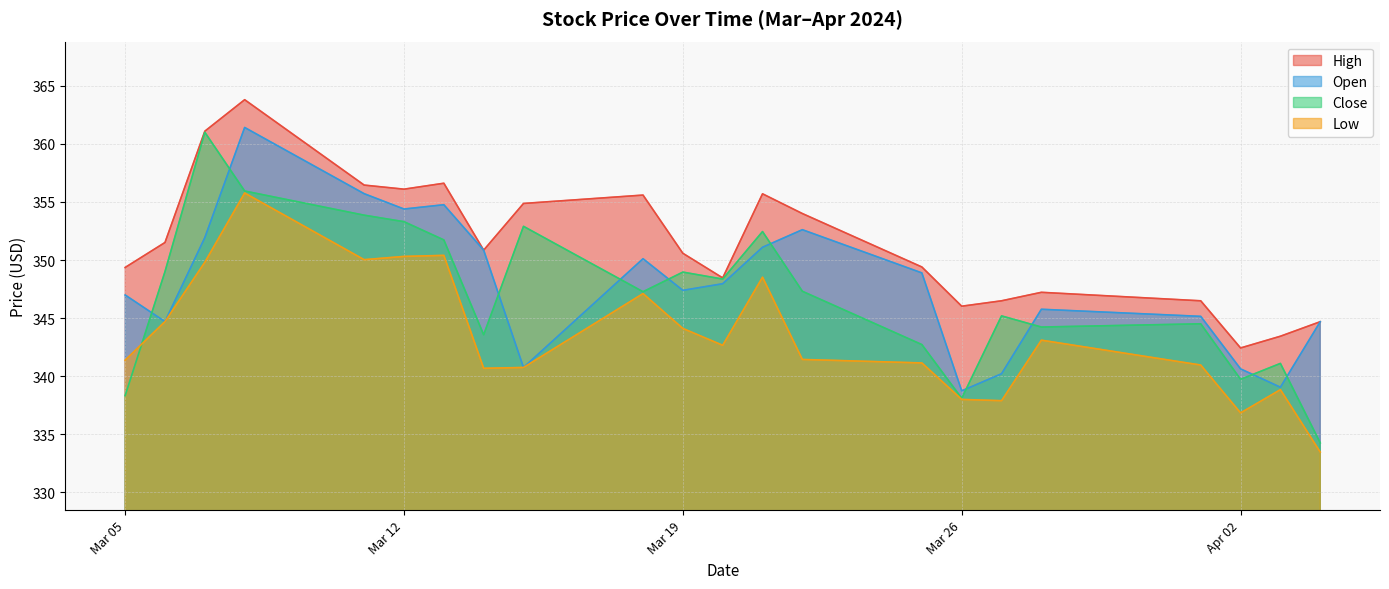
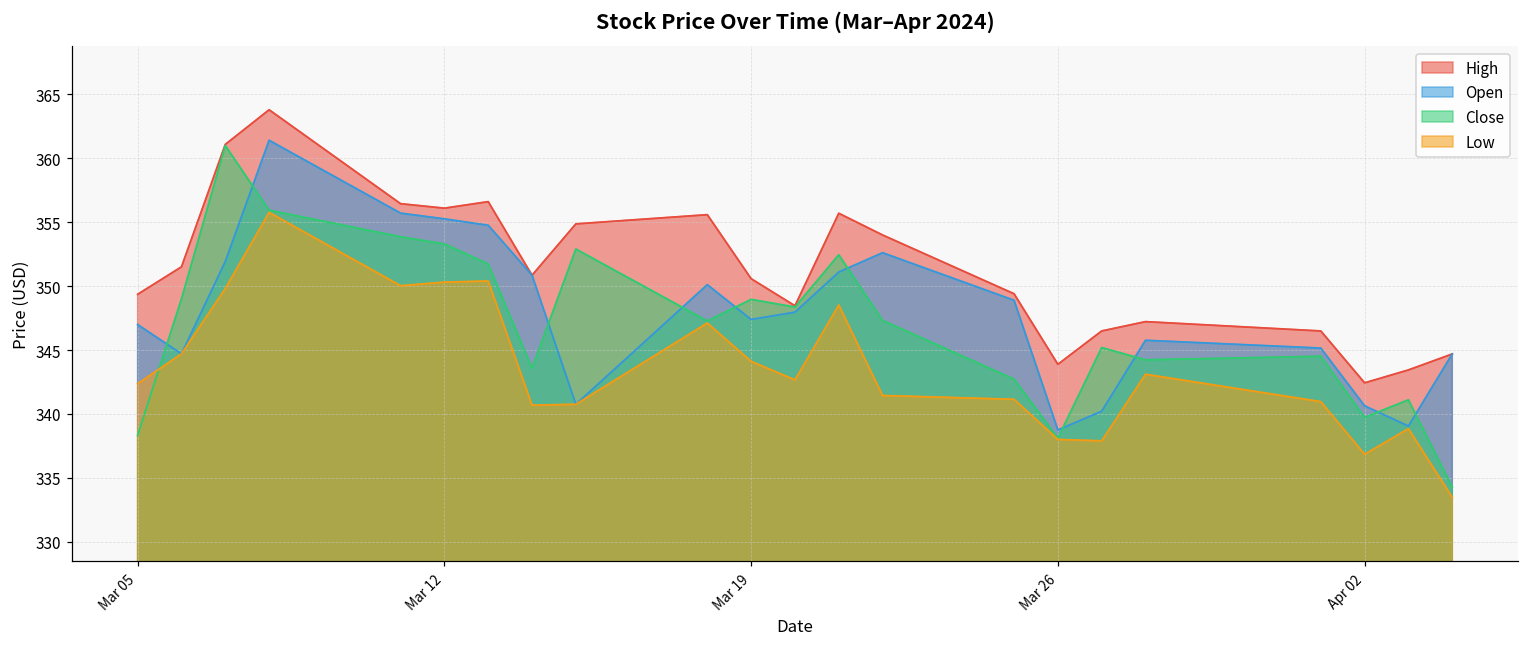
  {
    "High": {
      "Mar 05": 349.4,
      "Mar 12": 356.1,
      "Mar 19": 350.6,
-     "Mar 26": 346.0,
+     "Mar 26": 343.9,
      "Apr 02": 342.4
    },
    "Open": {
      "Mar 05": 347.0,
-     "Mar 12": 354.4,
+     "Mar 12": 355.3,
      "Mar 19": 347.4,
      "Mar 26": 338.7,
      "Apr 02": 340.6
    },
    "Close": {
      "Mar 05": 338.3,
      "Mar 12": 353.3,
      "Mar 19": 349.0,
      "Apr 02": 339.7
    },
    "Low": {
-     "Mar 05": 341.4,
+     "Mar 05": 342.4,
      "Mar 12": 350.3,
      "Mar 19": 344.1,
      "Apr 02": 336.8
    }
  }
